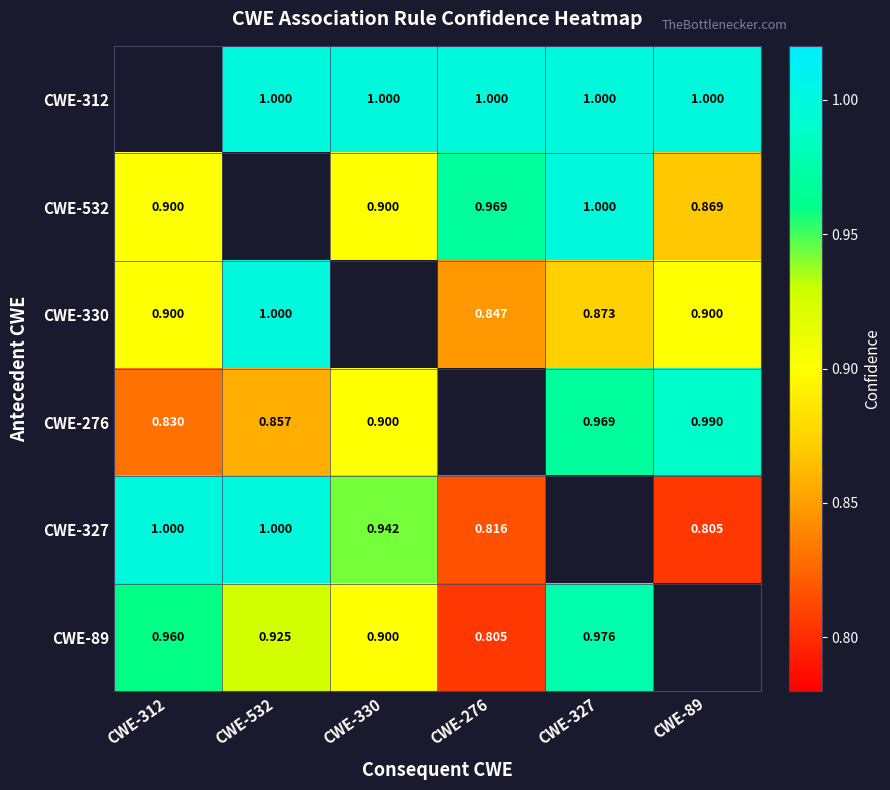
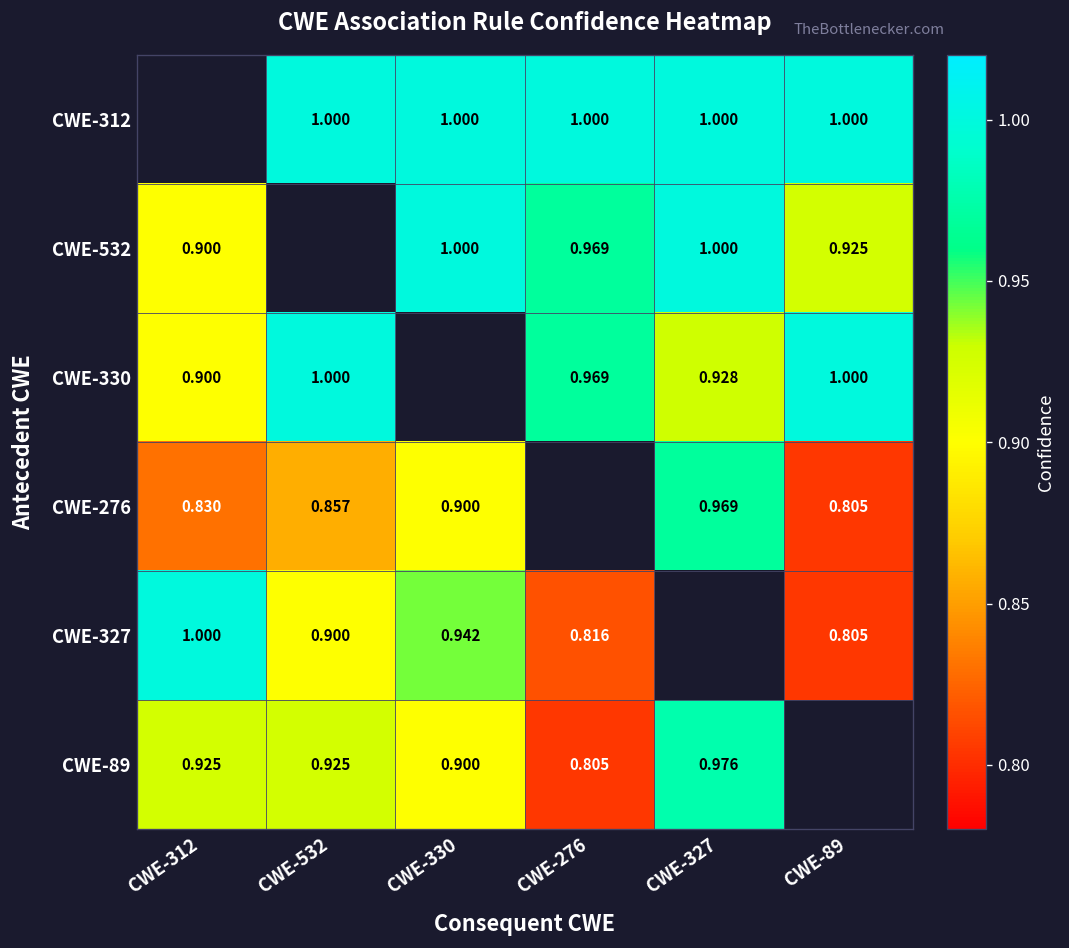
  {
    "CWE-312": {
      "CWE-532": 1.000,
      "CWE-330": 1.000,
      "CWE-276": 1.000,
      "CWE-327": 1.000,
      "CWE-89": 1.000
    },
    "CWE-532": {
      "CWE-312": 0.900,
-     "CWE-330": 0.900,
+     "CWE-330": 1.000,
      "CWE-276": 0.969,
      "CWE-327": 1.000,
-     "CWE-89": 0.869
+     "CWE-89": 0.925
    },
    "CWE-330": {
      "CWE-312": 0.900,
      "CWE-532": 1.000,
-     "CWE-276": 0.847,
-     "CWE-327": 0.873,
-     "CWE-89": 0.900
+     "CWE-276": 0.969,
+     "CWE-327": 0.928,
+     "CWE-89": 1.000
    },
    "CWE-276": {
      "CWE-312": 0.830,
      "CWE-532": 0.857,
      "CWE-330": 0.900,
      "CWE-327": 0.969,
-     "CWE-89": 0.990
+     "CWE-89": 0.805
    },
    "CWE-327": {
      "CWE-312": 1.000,
-     "CWE-532": 1.000,
+     "CWE-532": 0.900,
      "CWE-330": 0.942,
      "CWE-276": 0.816,
      "CWE-89": 0.805
    },
    "CWE-89": {
-     "CWE-312": 0.960,
+     "CWE-312": 0.925,
      "CWE-532": 0.925,
      "CWE-330": 0.900,
      "CWE-276": 0.805,
      "CWE-327": 0.976
    }
  }
